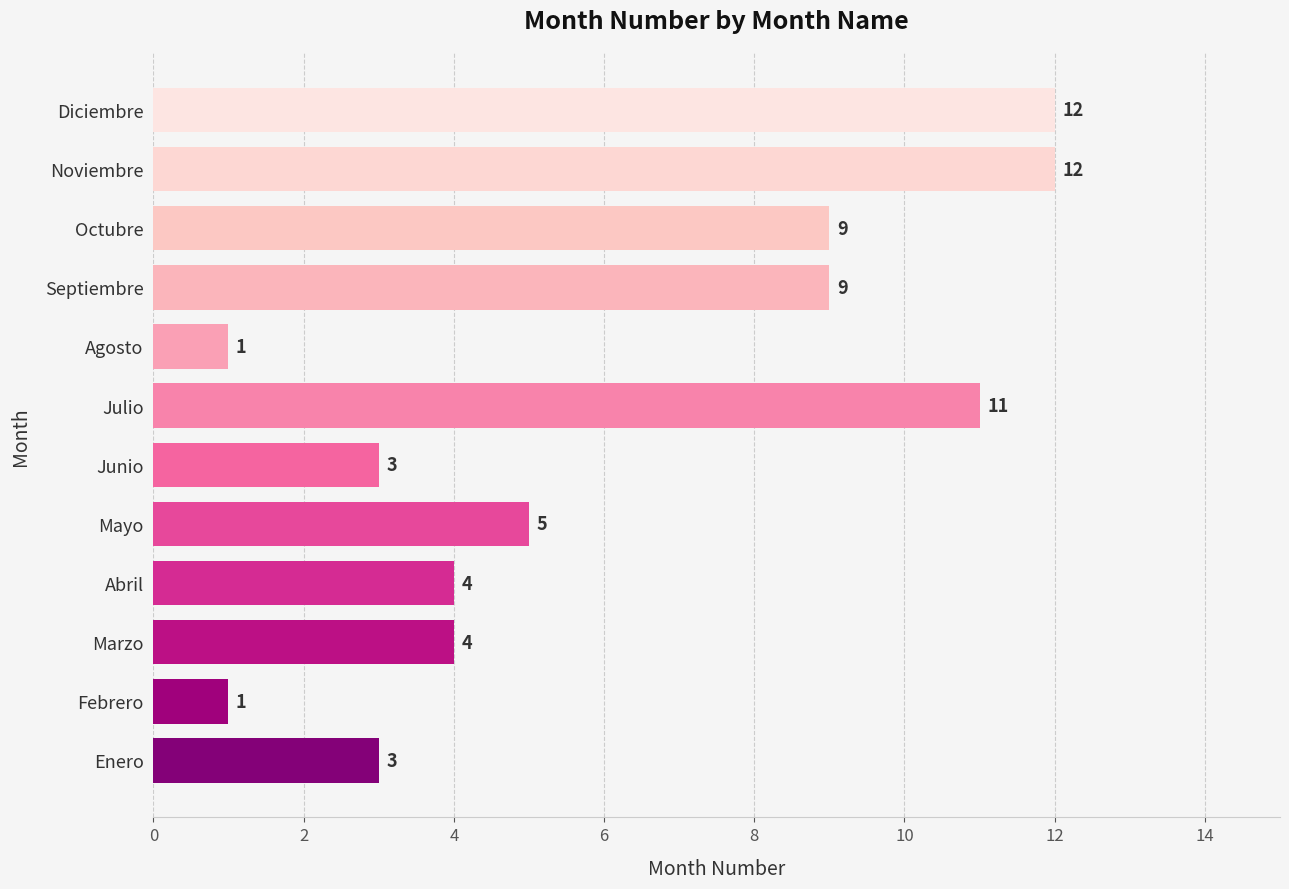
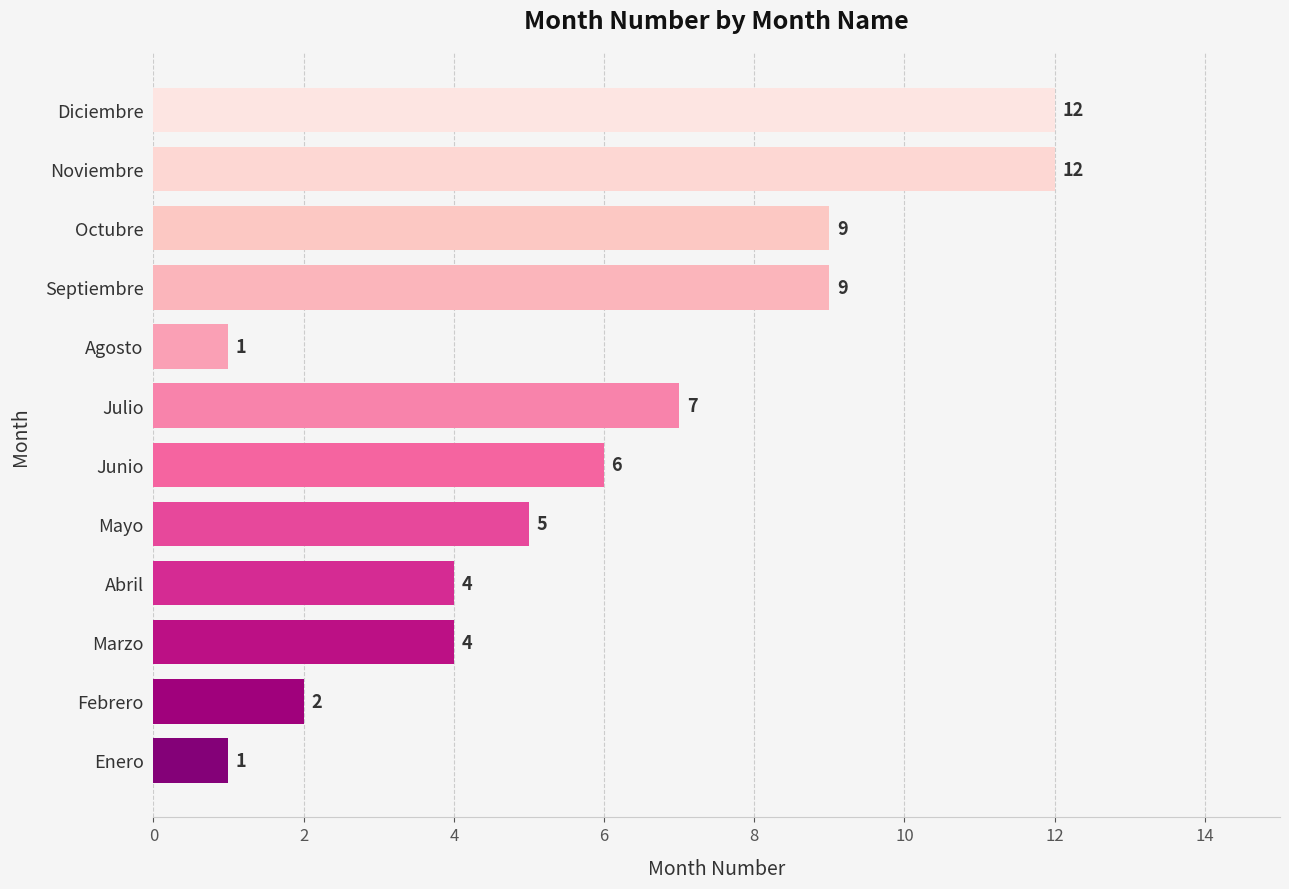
  {
    "Diciembre": 12,
    "Noviembre": 12,
    "Octubre": 9,
    "Septiembre": 9,
    "Agosto": 1,
-   "Julio": 11,
-   "Junio": 3,
+   "Julio": 7,
+   "Junio": 6,
    "Mayo": 5,
    "Abril": 4,
    "Marzo": 4,
-   "Febrero": 1,
-   "Enero": 3
+   "Febrero": 2,
+   "Enero": 1
  }
